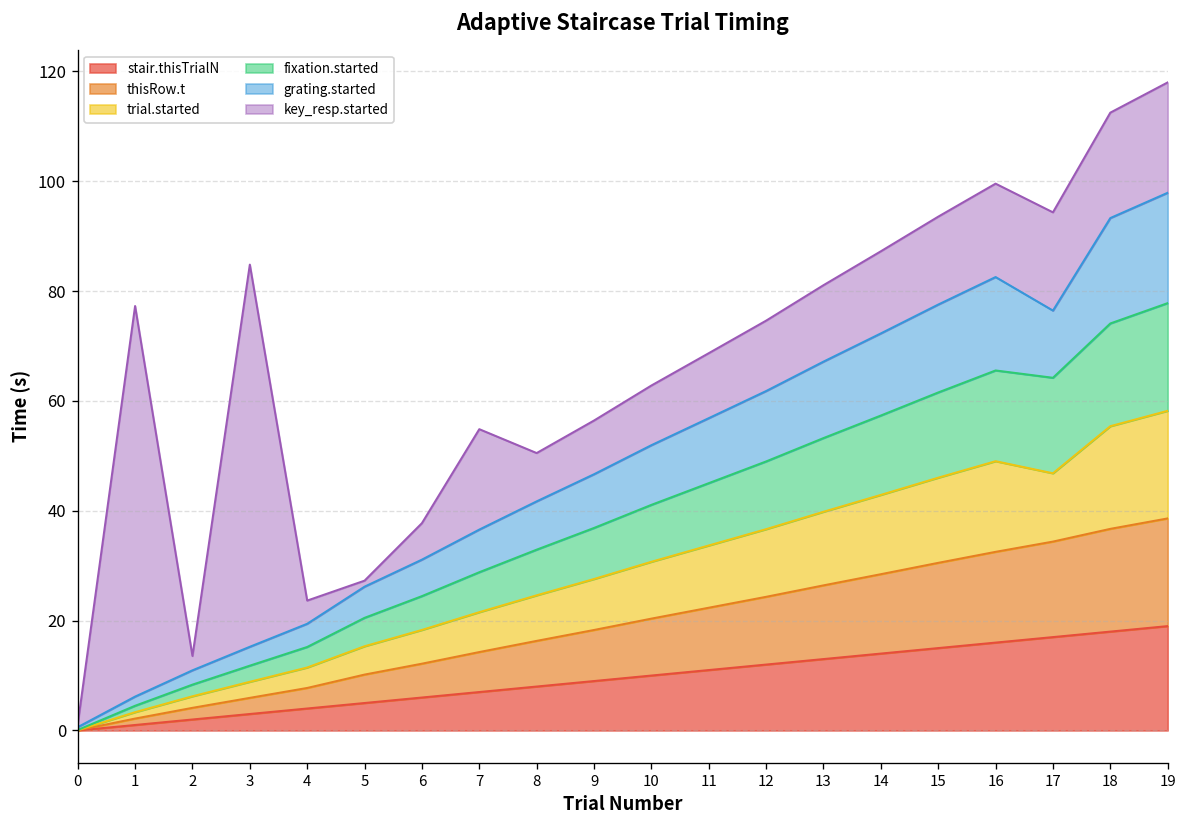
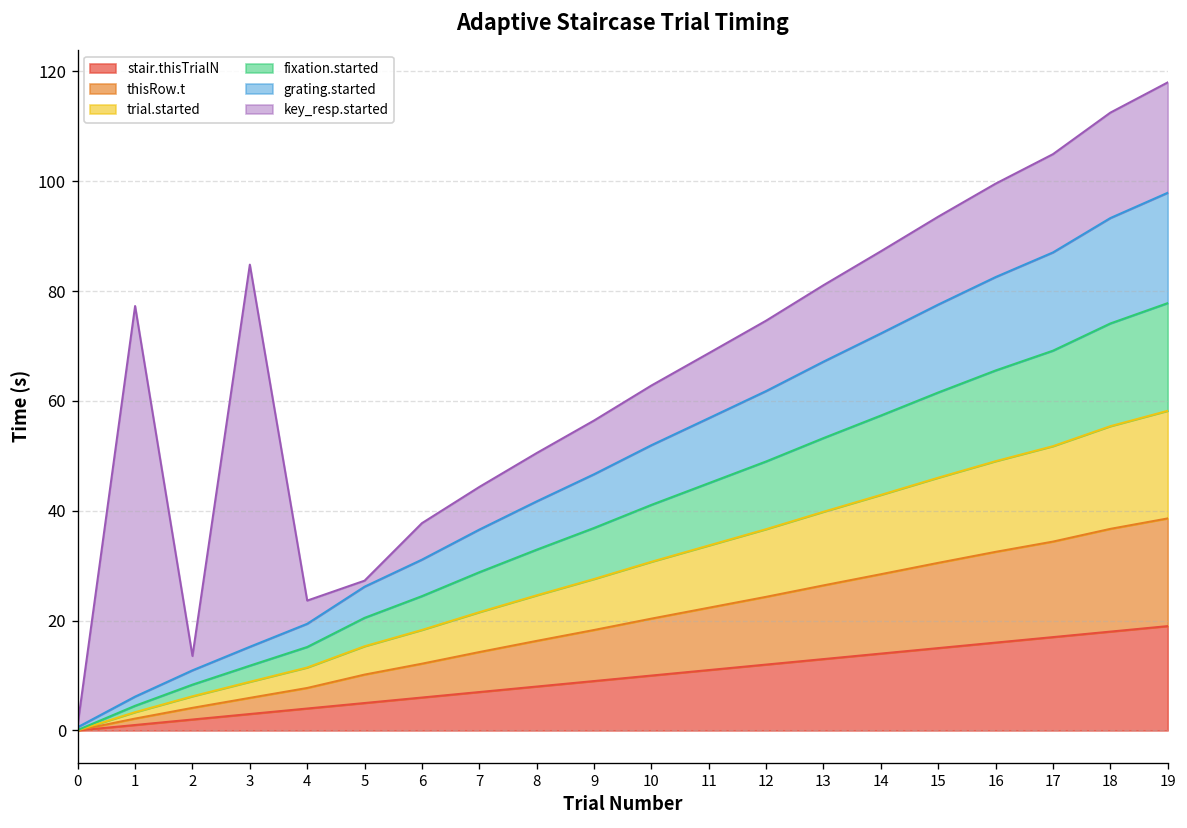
  {
    "trial.started": {
      "1": 1,
      "2": 2,
      "3": 3,
      "4": 4,
      "5": 5,
      "6": 6,
      "7": 7,
      "8": 8,
      "9": 9,
      "10": 10,
      "11": 11,
      "12": 12,
      "13": 13,
      "14": 14,
      "15": 16,
      "16": 17,
-     "17": 12,
+     "17": 17,
      "18": 19,
      "19": 20
    },
    "fixation.started": {
      "1": 1,
      "2": 2,
      "3": 3,
      "4": 4,
      "5": 5,
      "6": 6,
      "7": 7,
      "8": 8,
      "9": 9,
      "10": 10,
      "11": 11,
      "12": 12,
      "13": 13,
      "14": 14,
      "15": 16,
      "16": 17,
      "17": 17,
      "18": 19,
      "19": 20
    },
    "grating.started": {
      "1": 2,
      "2": 3,
      "3": 3,
      "4": 4,
      "5": 6,
      "6": 7,
      "7": 8,
      "8": 9,
      "9": 10,
      "10": 11,
      "11": 12,
      "12": 13,
      "13": 14,
      "14": 15,
      "15": 16,
      "16": 17,
-     "17": 12,
+     "17": 18,
      "18": 19,
      "19": 20
    },
    "key_resp.started": {
      "1": 71,
      "2": 3,
      "3": 70,
      "4": 4,
      "5": 1,
      "6": 7,
-     "7": 18,
+     "7": 8,
      "8": 9,
      "9": 10,
      "10": 11,
      "11": 12,
      "12": 13,
      "13": 14,
      "14": 15,
      "15": 16,
      "16": 17,
      "17": 18,
      "18": 19,
      "19": 20
    }
  }
